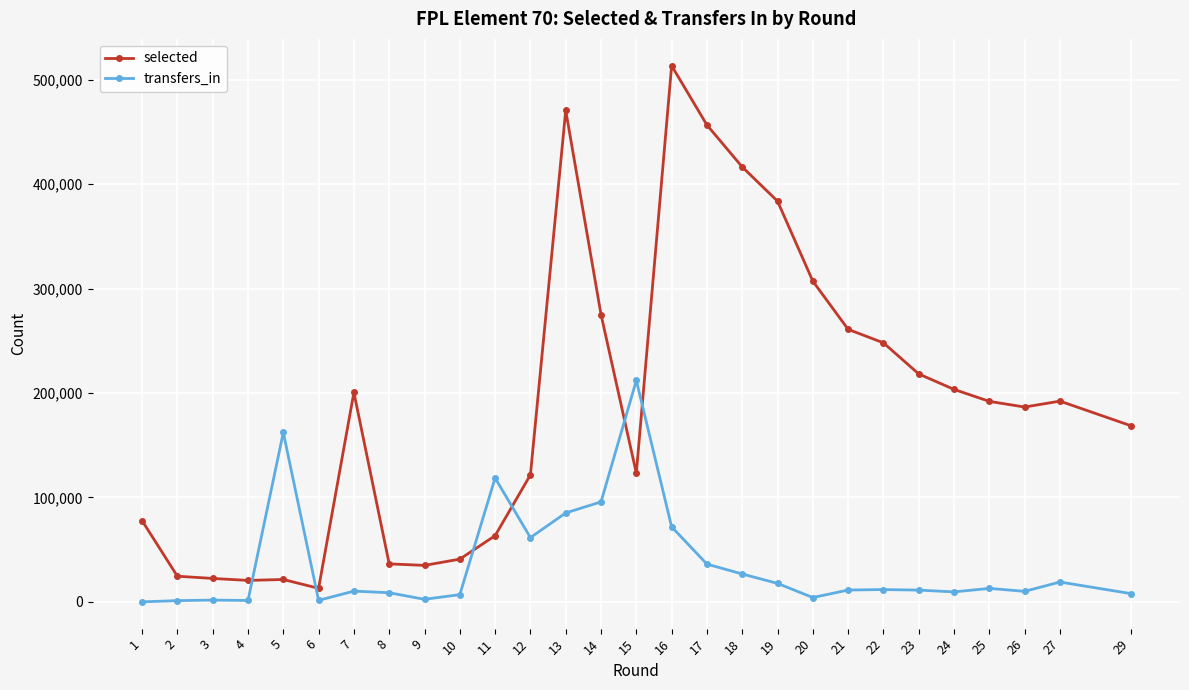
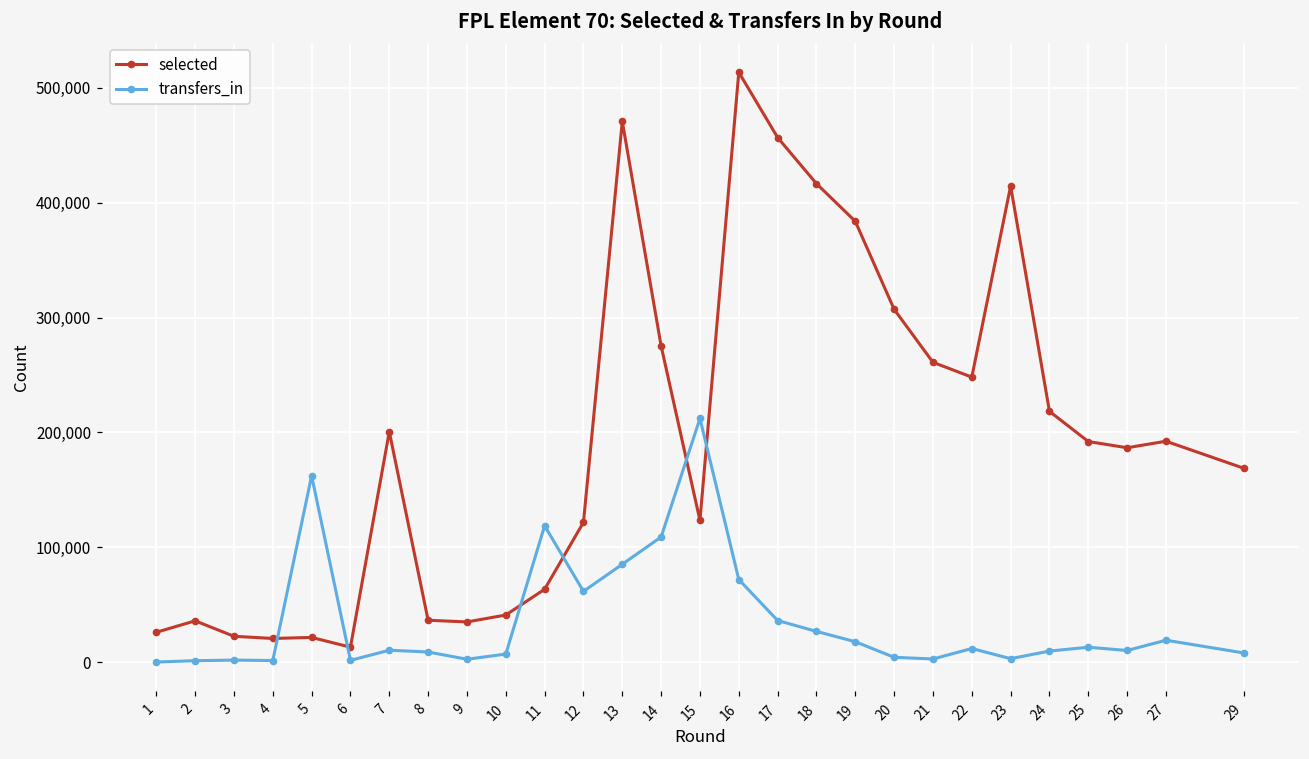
  {
    "selected": {
-     "1": "78,000",
-     "2": "25,000",
+     "1": "26,000",
+     "2": "36,000",
      "3": "22,000",
      "4": "21,000",
      "5": "21,000",
      "6": "13,000",
      "7": "201,000",
      "8": "36,000",
      "9": "35,000",
      "10": "41,000",
      "11": "63,000",
      "12": "122,000",
      "13": "471,000",
      "14": "275,000",
      "15": "123,000",
      "16": "514,000",
      "17": "457,000",
      "18": "417,000",
      "19": "384,000",
      "20": "307,000",
      "21": "261,000",
      "22": "248,000",
-     "23": "218,000",
-     "24": "203,000",
+     "23": "414,000",
+     "24": "218,000",
      "25": "192,000",
      "26": "187,000",
      "27": "192,000",
      "29": "169,000"
    },
    "transfers_in": {
      "1": "0",
      "2": "1,000",
      "3": "2,000",
      "4": "1,000",
      "5": "162,000",
      "6": "1,000",
      "7": "10,000",
      "8": "9,000",
      "9": "2,000",
      "10": "7,000",
      "11": "119,000",
      "12": "62,000",
      "13": "85,000",
-     "14": "96,000",
+     "14": "109,000",
      "15": "212,000",
      "16": "72,000",
      "17": "36,000",
      "18": "27,000",
      "19": "18,000",
      "20": "4,000",
-     "21": "11,000",
+     "21": "3,000",
      "22": "12,000",
-     "23": "11,000",
+     "23": "3,000",
      "24": "10,000",
      "25": "13,000",
      "26": "10,000",
      "27": "19,000",
      "29": "8,000"
    }
  }
